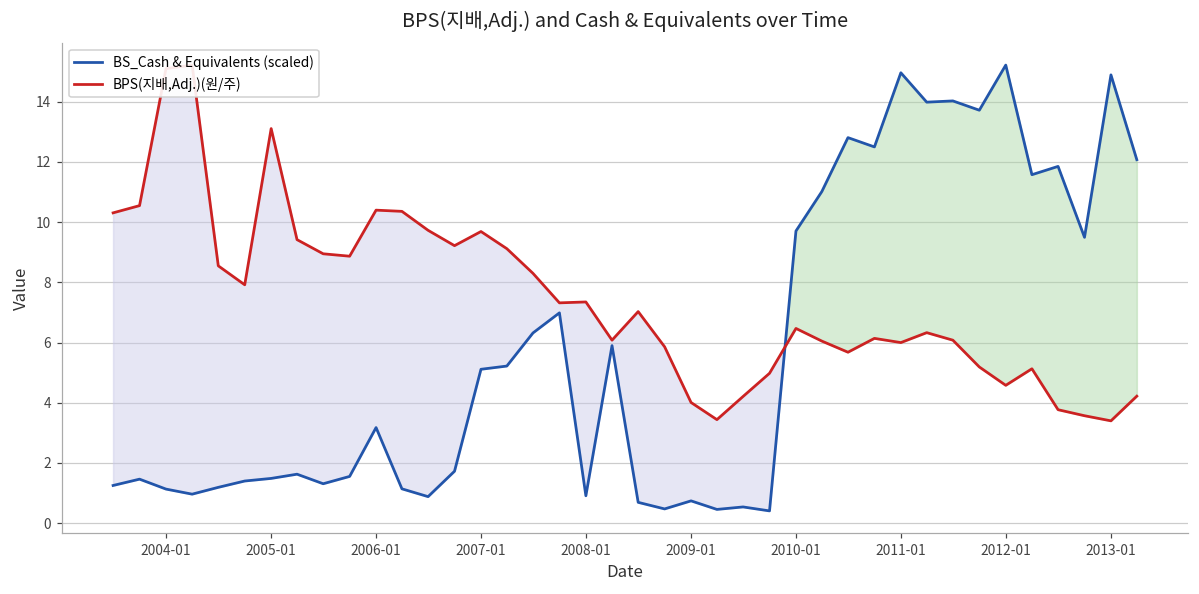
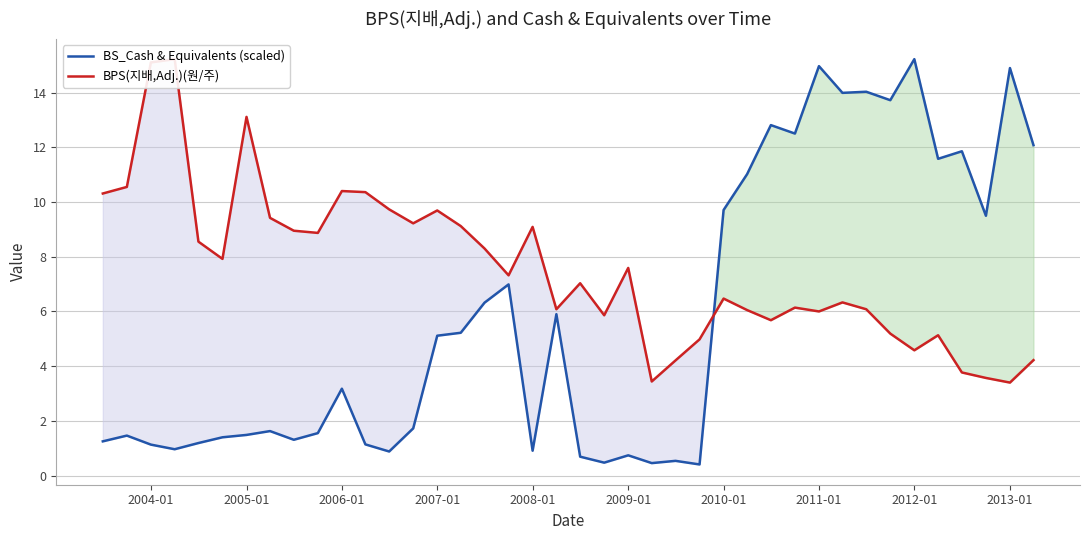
  {
    "BS_Cash & Equivalents (scaled)": {
      "2004-01": 1.1,
      "2005-01": 1.5,
      "2006-01": 3.2,
      "2007-01": 5.1,
      "2008-01": 0.9,
      "2009-01": 0.7
    },
    "BPS(지배,Adj.)(원/주)": {
-     "2008-01": 7.4,
-     "2009-01": 4.0,
+     "2008-01": 9.1,
+     "2009-01": 7.6,
      "2010-01": 6.5,
      "2011-01": 6.0,
      "2012-01": 4.6,
      "2013-01": 3.4
    }
  }
